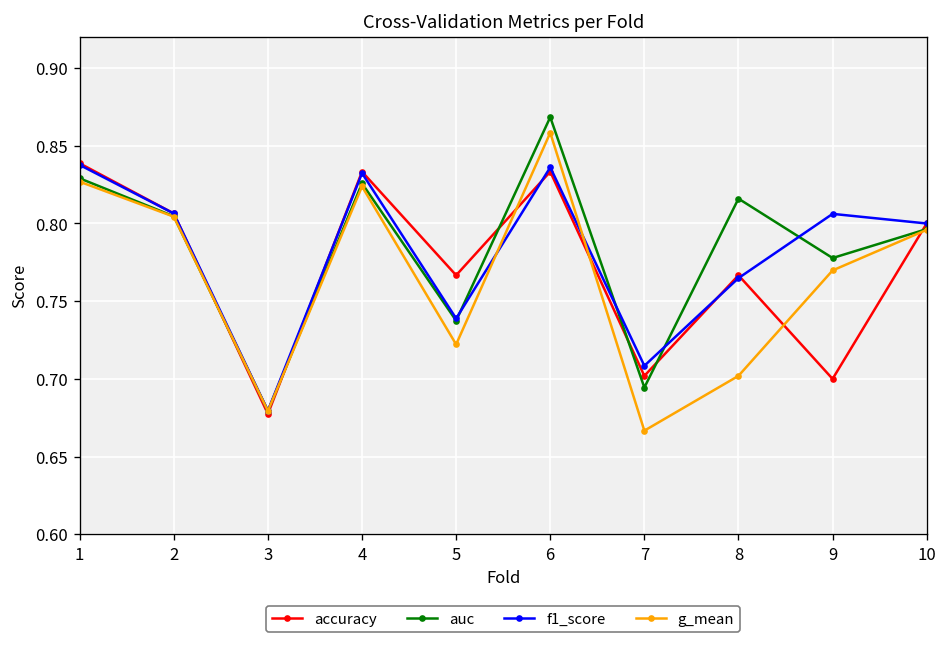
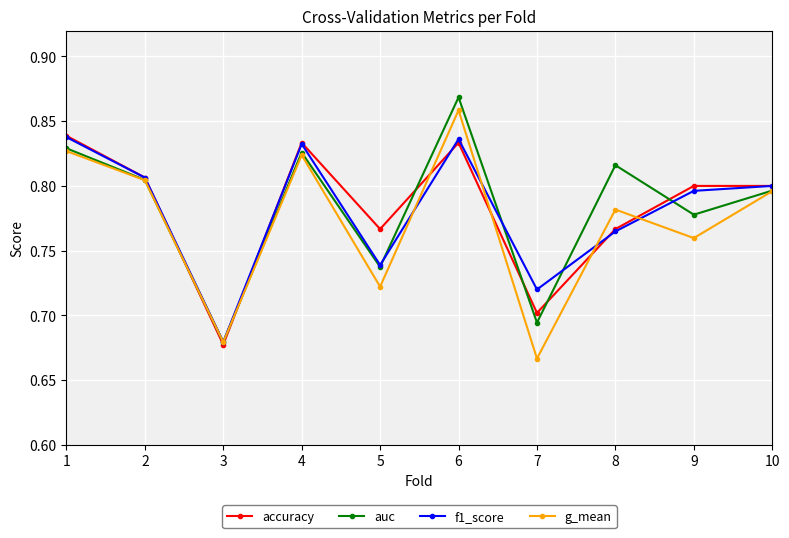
  {
    "accuracy": {
      "5": 0.767,
      "6": 0.833,
      "7": 0.7,
-     "9": 0.7
+     "9": 0.8
    },
    "auc": {
      "1": 0.829,
      "6": 0.868,
      "7": 0.694,
      "8": 0.816,
      "9": 0.778
    },
    "f1_score": {
      "6": 0.836,
-     "7": 0.708,
-     "9": 0.806
+     "7": 0.720,
+     "9": 0.796
    },
    "g_mean": {
      "1": 0.827,
      "5": 0.722,
      "6": 0.858,
      "7": 0.667,
-     "8": 0.702,
-     "9": 0.770
+     "8": 0.782,
+     "9": 0.760
    }
  }
